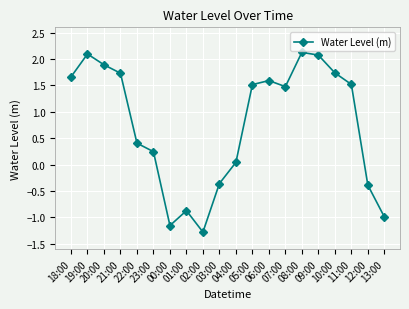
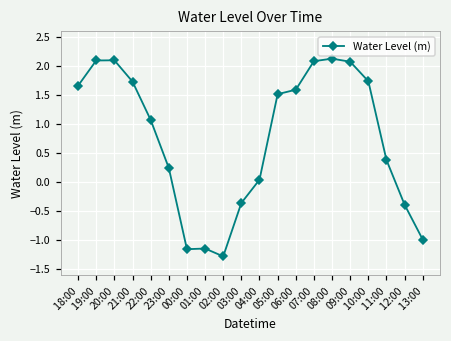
  {
    "18:00": 1.7,
    "19:00": 2.1,
-   "20:00": 1.9,
+   "20:00": 2.1,
    "21:00": 1.7,
-   "22:00": 0.4,
+   "22:00": 1.1,
    "23:00": 0.2,
    "00:00": -1.2,
-   "01:00": -0.9,
+   "01:00": -1.1,
    "02:00": -1.3,
    "03:00": -0.4,
    "04:00": 0.0,
    "05:00": 1.5,
    "06:00": 1.6,
-   "07:00": 1.5,
+   "07:00": 2.1,
    "08:00": 2.1,
    "09:00": 2.1,
    "10:00": 1.7,
-   "11:00": 1.5,
+   "11:00": 0.4,
    "12:00": -0.4,
    "13:00": -1.0
  }
